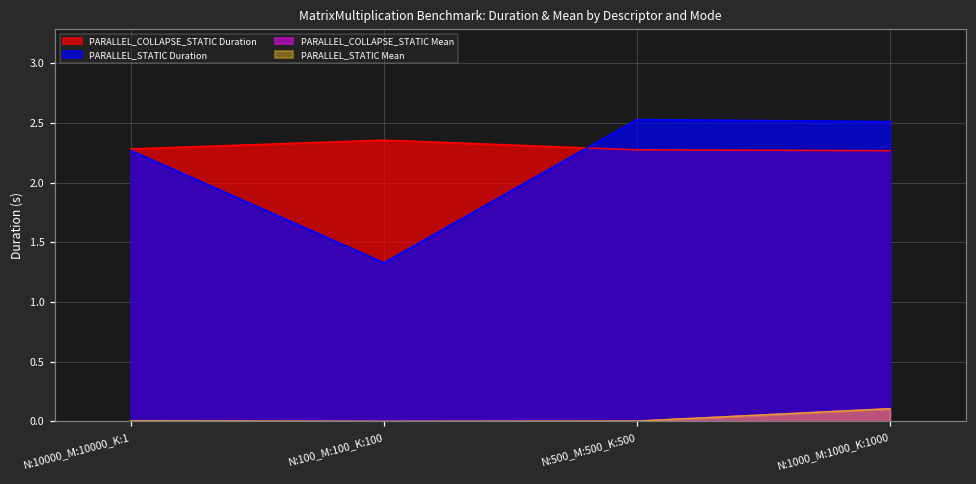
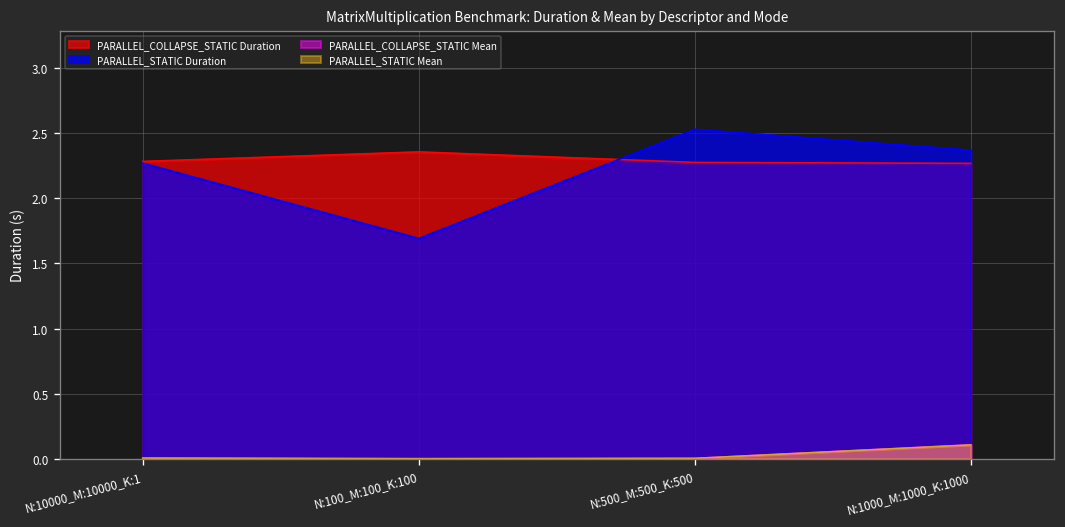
  {
    "PARALLEL_COLLAPSE_STATIC Duration": {
      "N:100_M:100_K:100": 2.36,
      "N:500_M:500_K:500": 2.28,
      "N:1000_M:1000_K:1000": 2.27
    },
    "PARALLEL_STATIC Duration": {
-     "N:100_M:100_K:100": 1.33,
+     "N:100_M:100_K:100": 1.69,
      "N:500_M:500_K:500": 2.53,
-     "N:1000_M:1000_K:1000": 2.51
+     "N:1000_M:1000_K:1000": 2.37
    },
    "PARALLEL_STATIC Mean": {
      "N:10000_M:10000_K:1": 0.00,
      "N:100_M:100_K:100": 0.00,
      "N:500_M:500_K:500": 0.00,
      "N:1000_M:1000_K:1000": 0.11
    }
  }
